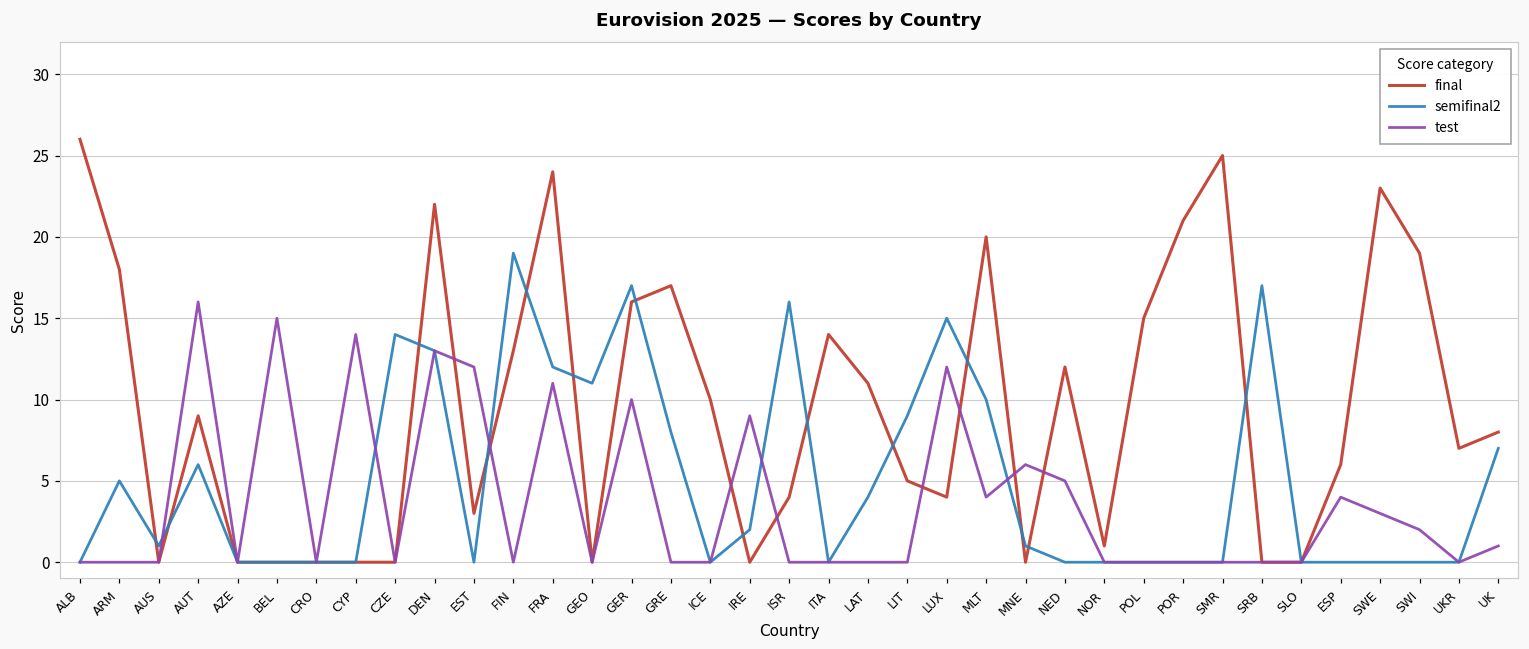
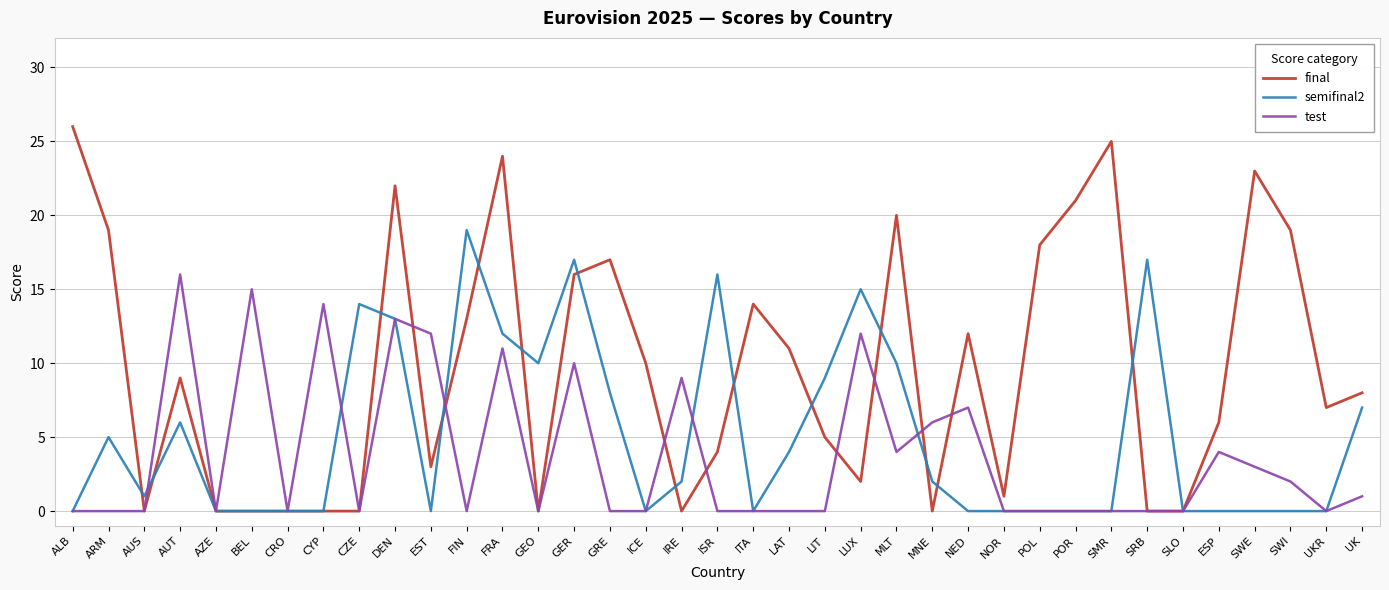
  {
    "final": {
      "ALB": 26,
-     "ARM": 18,
+     "ARM": 19,
      "AUT": 9,
      "DEN": 22,
      "EST": 3,
      "FIN": 13,
      "FRA": 24,
      "GER": 16,
      "GRE": 17,
      "ICE": 10,
      "IRE": 0,
      "ISR": 4,
      "ITA": 14,
      "LAT": 11,
      "LIT": 5,
-     "LUX": 4,
+     "LUX": 2,
      "MLT": 20,
      "MNE": 0,
      "NED": 12,
      "NOR": 1,
-     "POL": 15,
+     "POL": 18,
      "POR": 21,
      "SMR": 25,
      "ESP": 6,
      "SWE": 23,
      "SWI": 19,
      "UKR": 7,
      "UK": 8
    },
    "semifinal2": {
      "ARM": 5,
      "AUS": 1,
      "AUT": 6,
      "CZE": 14,
      "EST": 0,
      "FIN": 19,
      "FRA": 12,
-     "GEO": 11,
+     "GEO": 10,
      "GER": 17,
      "GRE": 8,
      "IRE": 2,
      "ISR": 16,
      "LAT": 4,
      "LIT": 9,
      "LUX": 15,
      "MLT": 10,
-     "MNE": 1,
+     "MNE": 2,
      "NED": 0,
      "SRB": 17,
      "ESP": 0,
      "SWE": 0,
      "SWI": 0,
      "UK": 7
    },
    "test": {
      "ARM": 0,
      "AUT": 16,
      "BEL": 15,
      "CYP": 14,
      "EST": 12,
      "FIN": 0,
      "FRA": 11,
      "GER": 10,
      "GRE": 0,
      "IRE": 9,
      "ISR": 0,
      "LAT": 0,
      "LIT": 0,
      "LUX": 12,
      "MLT": 4,
      "MNE": 6,
-     "NED": 5,
+     "NED": 7,
      "ESP": 4,
      "SWE": 3,
      "SWI": 2,
      "UK": 1
    }
  }
